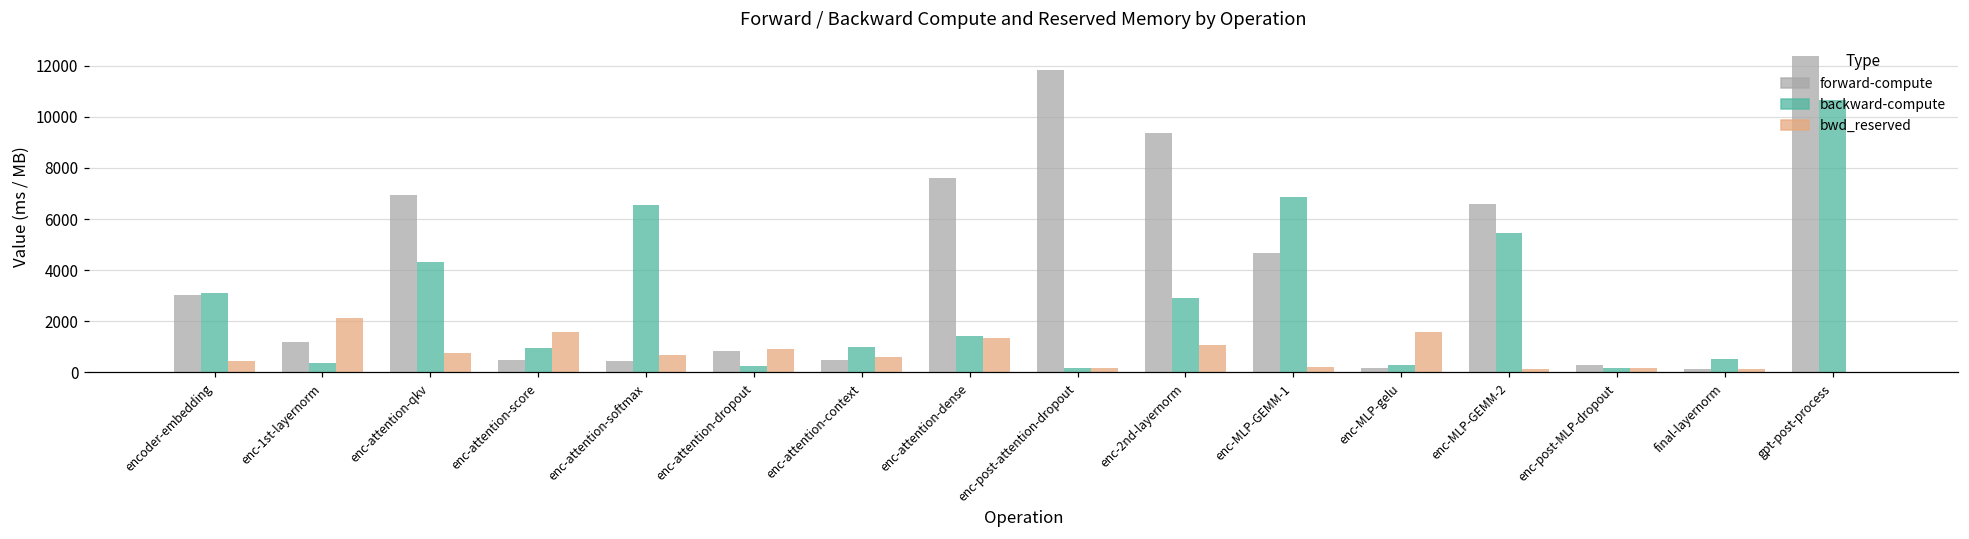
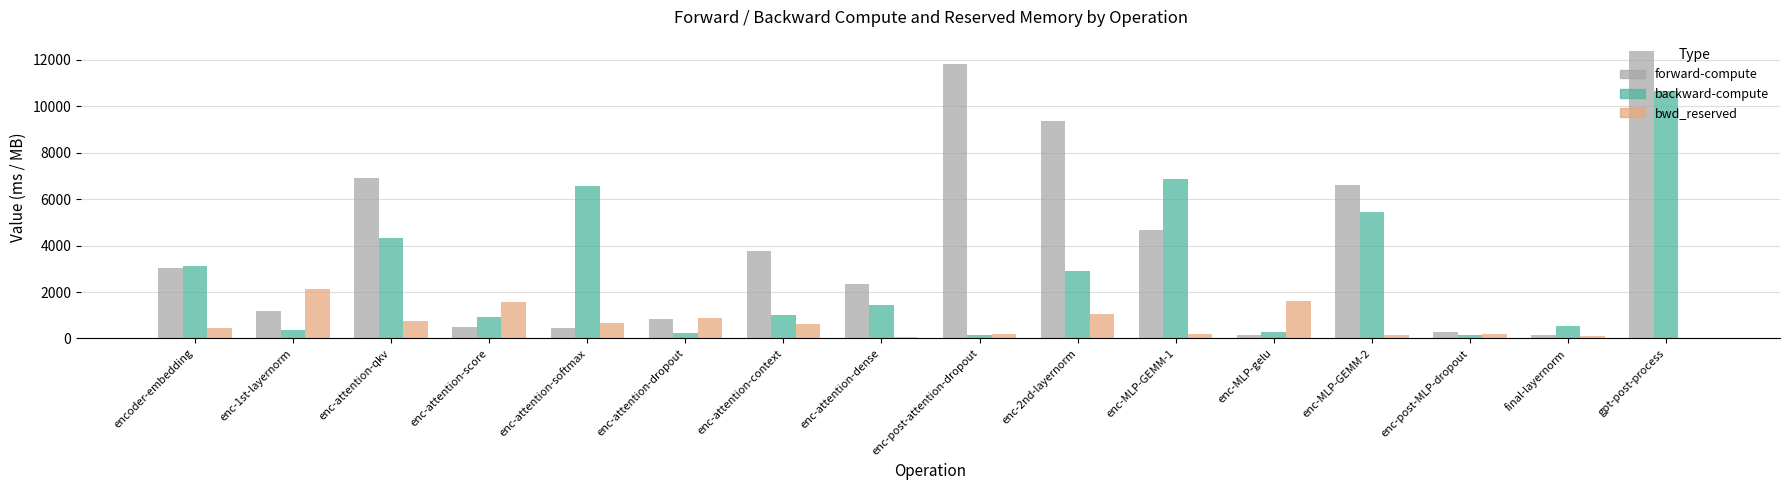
  {
    "forward-compute": {
      "encoder-embedding": 3000,
      "enc-1st-layernorm": 1200,
      "enc-attention-qkv": 6900,
      "enc-attention-score": 500,
      "enc-attention-softmax": 400,
      "enc-attention-dropout": 800,
-     "enc-attention-context": 500,
-     "enc-attention-dense": 7600,
+     "enc-attention-context": 3800,
+     "enc-attention-dense": 2300,
      "enc-post-attention-dropout": 11800,
      "enc-2nd-layernorm": 9400,
      "enc-MLP-GEMM-1": 4700,
      "enc-MLP-gelu": 200,
      "enc-MLP-GEMM-2": 6600,
      "enc-post-MLP-dropout": 300,
      "final-layernorm": 100,
      "gpt-post-process": 12400
    },
    "backward-compute": {
      "encoder-embedding": 3100,
      "enc-1st-layernorm": 400,
      "enc-attention-qkv": 4300,
      "enc-attention-score": 900,
      "enc-attention-softmax": 6600,
      "enc-attention-dropout": 200,
      "enc-attention-context": 1000,
      "enc-attention-dense": 1400,
      "enc-post-attention-dropout": 200,
      "enc-2nd-layernorm": 2900,
      "enc-MLP-GEMM-1": 6900,
      "enc-MLP-gelu": 300,
      "enc-MLP-GEMM-2": 5400,
      "enc-post-MLP-dropout": 200,
      "final-layernorm": 500,
      "gpt-post-process": 10700
    },
    "bwd_reserved": {
      "encoder-embedding": 500,
      "enc-1st-layernorm": 2100,
      "enc-attention-qkv": 800,
      "enc-attention-score": 1600,
      "enc-attention-softmax": 700,
      "enc-attention-dropout": 900,
      "enc-attention-context": 600,
-     "enc-attention-dense": 1300,
+     "enc-attention-dense": 100,
      "enc-post-attention-dropout": 200,
      "enc-2nd-layernorm": 1100,
      "enc-MLP-GEMM-1": 200,
      "enc-MLP-gelu": 1600,
      "enc-MLP-GEMM-2": 100,
      "enc-post-MLP-dropout": 200,
      "final-layernorm": 100,
      "gpt-post-process": 0
    }
  }
